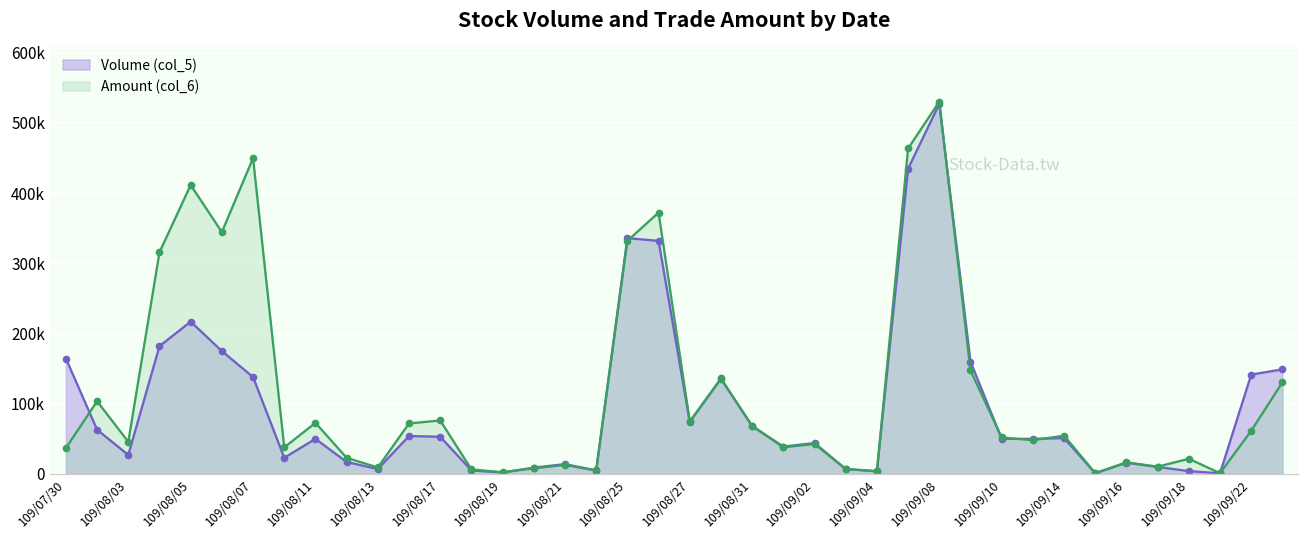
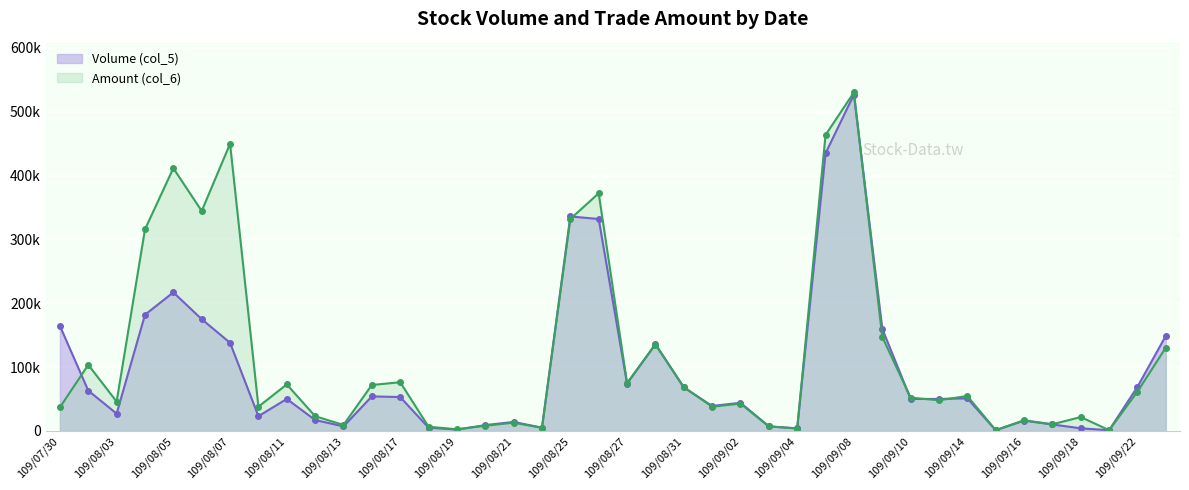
  {
    "Volume (col_5)": {
      "109/07/30": 160000,
      "109/08/03": 30000,
      "109/08/05": 220000,
      "109/08/07": 140000,
      "109/08/11": 50000,
      "109/08/17": 50000,
      "109/09/18": 0,
-     "109/09/22": 140000
+     "109/09/22": 70000
    },
    "Amount (col_6)": {
      "109/07/30": 40000,
      "109/08/03": 50000,
      "109/08/05": 410000,
      "109/08/07": 450000,
      "109/08/11": 70000,
      "109/08/17": 80000,
      "109/09/18": 20000,
      "109/09/22": 60000
    }
  }
